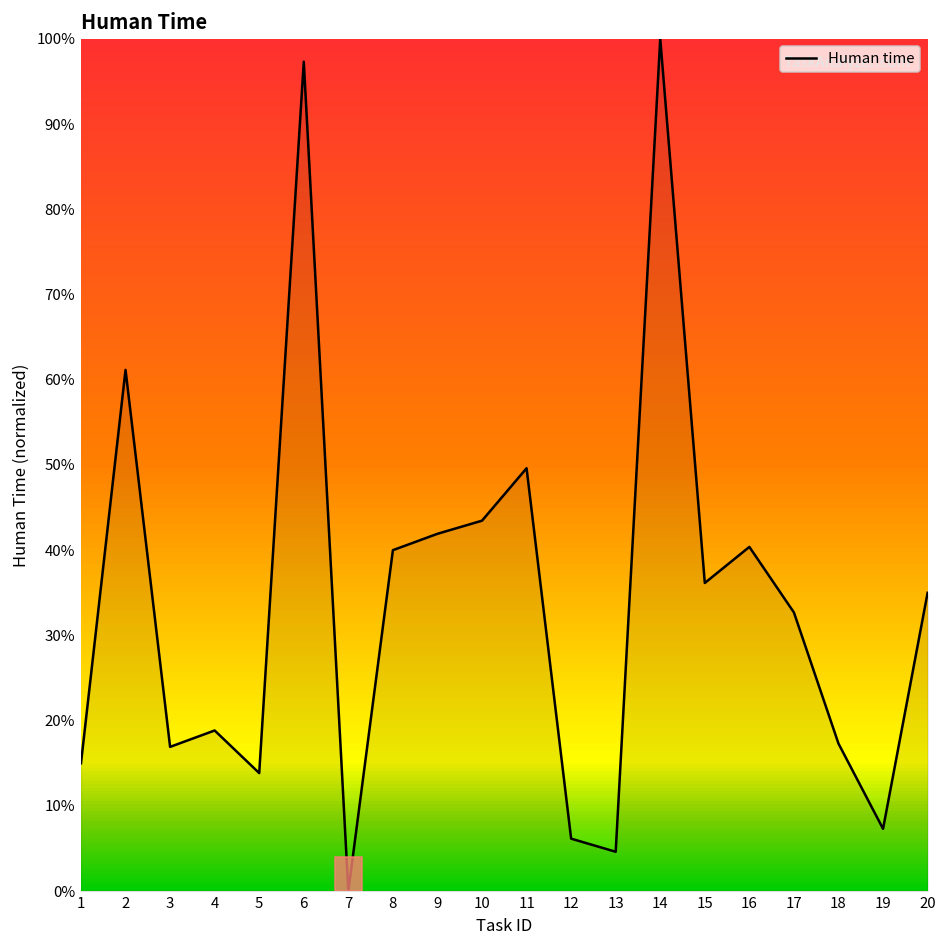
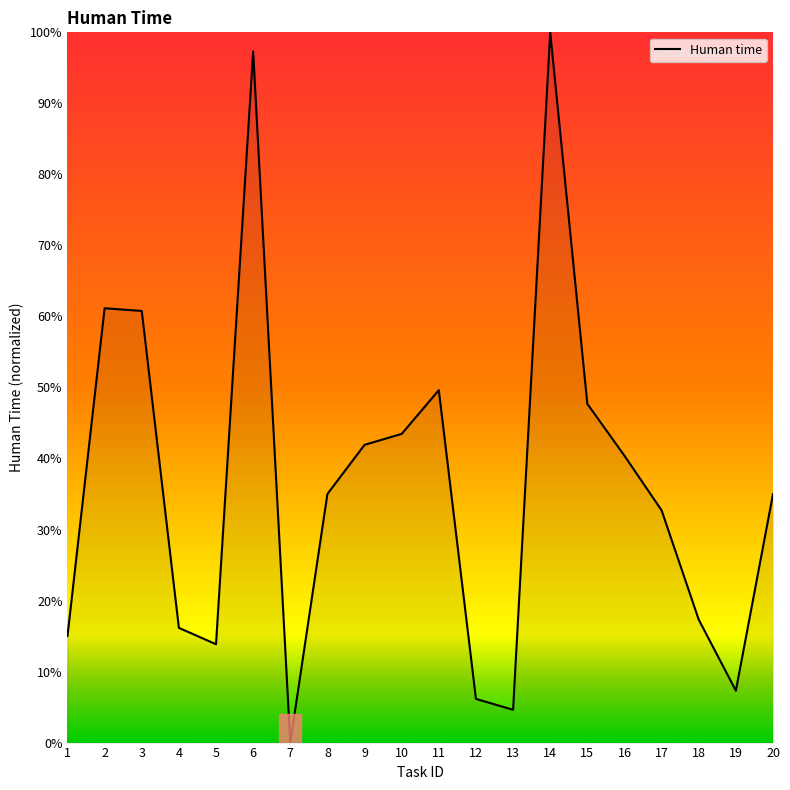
  {
    "1": "15%",
    "2": "61%",
-   "3": "17%",
-   "4": "19%",
+   "3": "61%",
+   "4": "16%",
    "5": "14%",
    "6": "97%",
-   "8": "40%",
+   "8": "35%",
    "9": "42%",
    "10": "43%",
    "11": "50%",
    "12": "6%",
    "13": "5%",
    "14": "100%",
-   "15": "36%",
+   "15": "48%",
    "16": "40%",
    "17": "33%",
    "18": "17%",
    "19": "7%",
    "20": "35%"
  }
